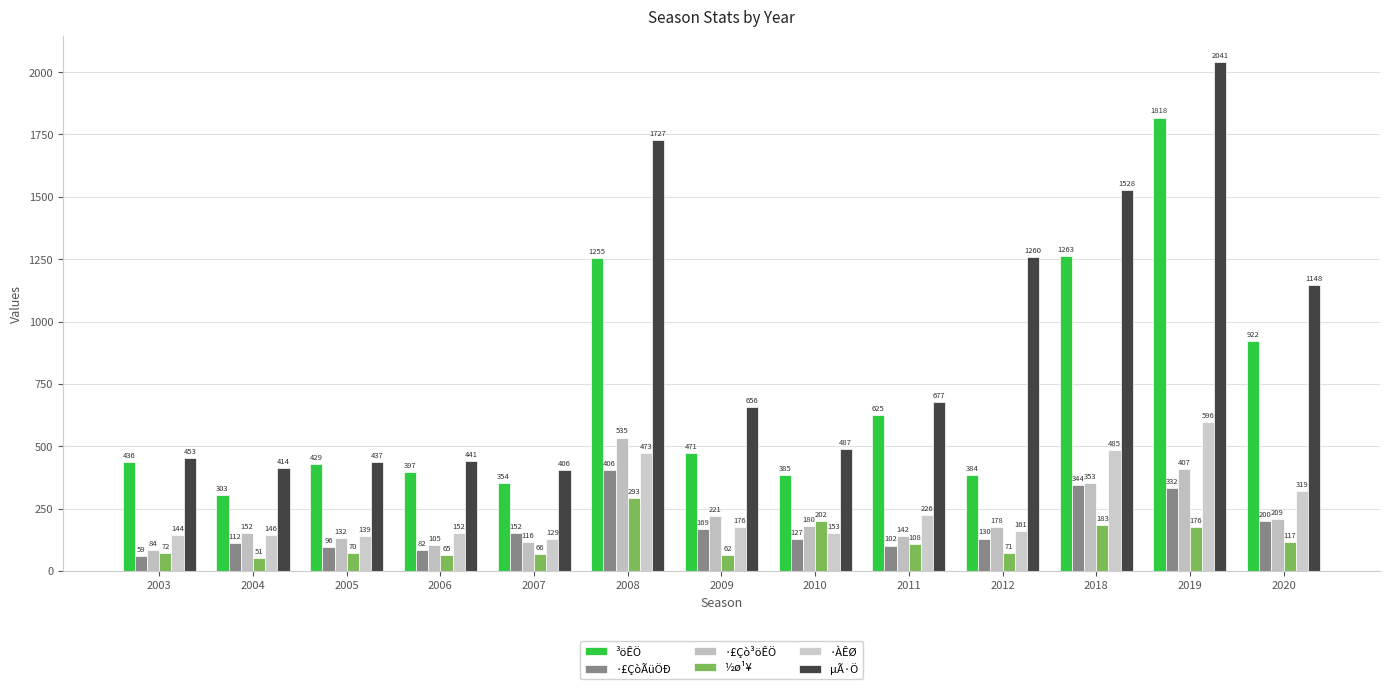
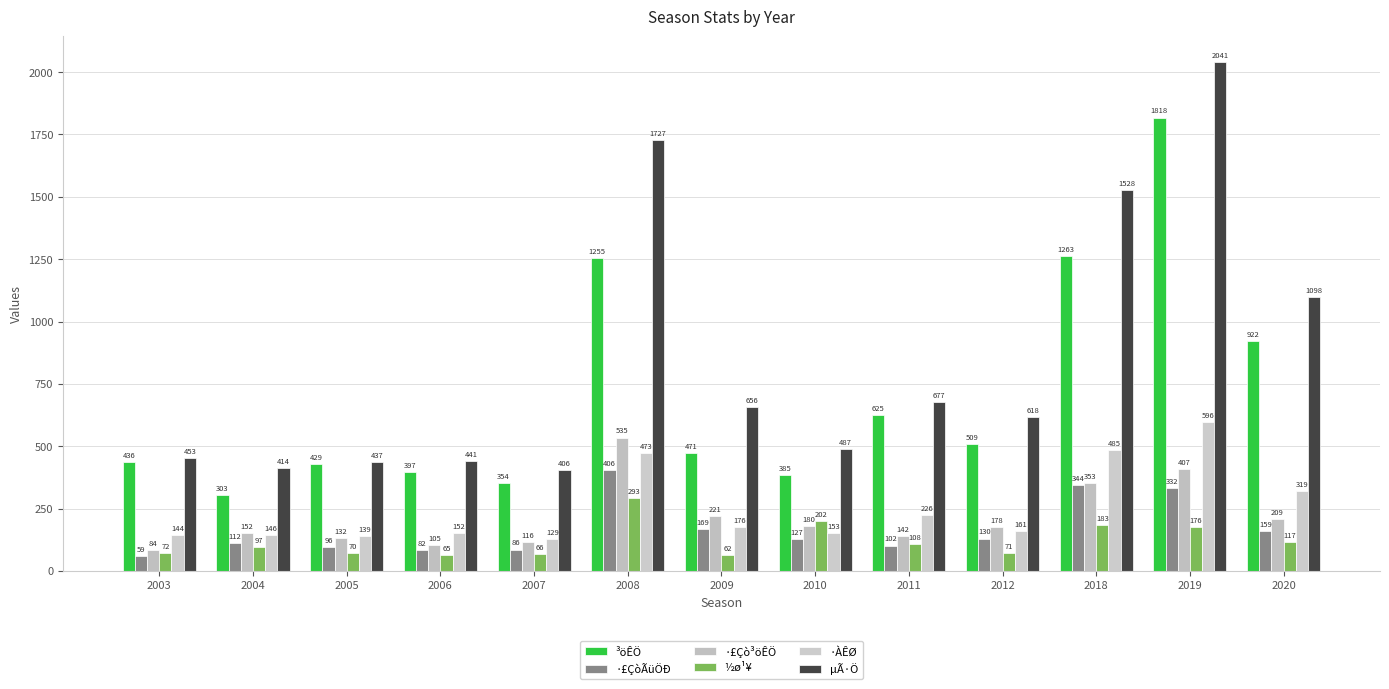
  {
    "³öÊÖ": {
      "2003": 436,
      "2004": 303,
      "2005": 429,
      "2006": 397,
      "2007": 354,
      "2008": 1255,
      "2009": 471,
      "2010": 385,
      "2011": 625,
-     "2012": 384,
+     "2012": 509,
      "2018": 1263,
      "2019": 1818,
      "2020": 922
    },
    "·£ÇòÃüÖÐ": {
      "2003": 59,
      "2004": 112,
      "2005": 96,
      "2006": 82,
-     "2007": 152,
+     "2007": 86,
      "2008": 406,
      "2009": 169,
      "2010": 127,
      "2011": 102,
      "2012": 130,
      "2018": 344,
      "2019": 332,
-     "2020": 200
+     "2020": 159
    },
    "½ø¹¥": {
      "2003": 72,
-     "2004": 51,
+     "2004": 97,
      "2005": 70,
      "2006": 65,
      "2007": 66,
      "2008": 293,
      "2009": 62,
      "2010": 202,
      "2011": 108,
      "2012": 71,
      "2018": 183,
      "2019": 176,
      "2020": 117
    },
    "µÃ·Ö": {
      "2003": 453,
      "2004": 414,
      "2005": 437,
      "2006": 441,
      "2007": 406,
      "2008": 1727,
      "2009": 656,
      "2010": 487,
      "2011": 677,
-     "2012": 1260,
+     "2012": 618,
      "2018": 1528,
      "2019": 2041,
-     "2020": 1148
+     "2020": 1098
    }
  }
